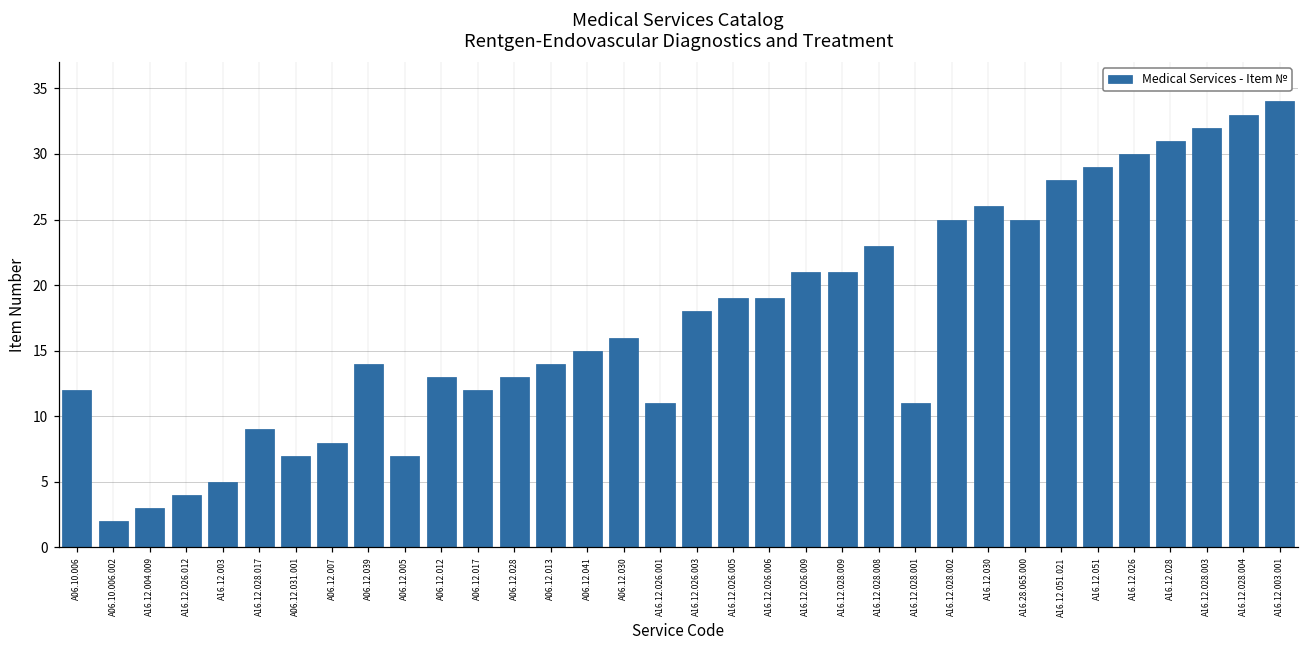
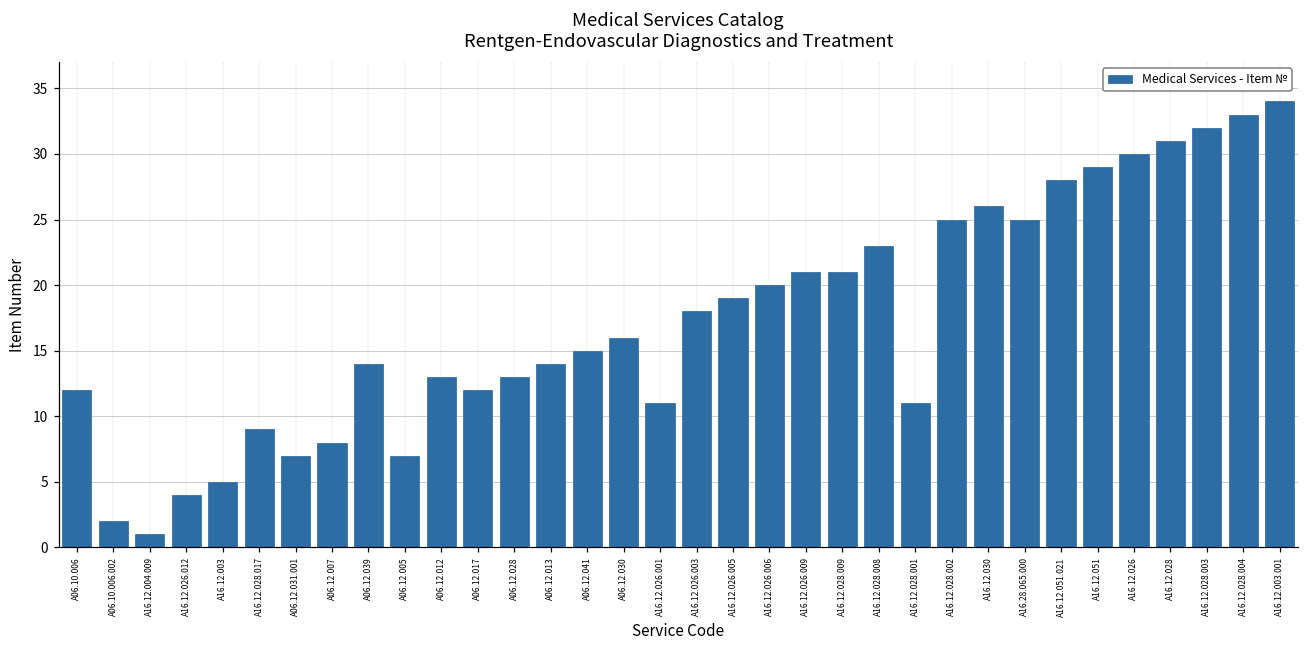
  {
    "A06.10.006": 12,
    "A06.10.006.002": 2,
-   "A16.12.004.009": 3,
+   "A16.12.004.009": 1,
    "A16.12.026.012": 4,
    "A16.12.003": 5,
    "A16.12.028.017": 9,
    "A06.12.031.001": 7,
    "A06.12.007": 8,
    "A06.12.039": 14,
    "A06.12.005": 7,
    "A06.12.012": 13,
    "A06.12.017": 12,
    "A06.12.028": 13,
    "A06.12.013": 14,
    "A06.12.041": 15,
    "A06.12.030": 16,
    "A16.12.026.001": 11,
    "A16.12.026.003": 18,
    "A16.12.026.005": 19,
-   "A16.12.026.006": 19,
+   "A16.12.026.006": 20,
    "A16.12.026.009": 21,
    "A16.12.028.009": 21,
    "A16.12.028.008": 23,
    "A16.12.028.001": 11,
    "A16.12.028.002": 25,
    "A16.12.030": 26,
    "A16.28.065.000": 25,
    "A16.12.051.021": 28,
    "A16.12.051": 29,
    "A16.12.026": 30,
    "A16.12.028": 31,
    "A16.12.028.003": 32,
    "A16.12.028.004": 33,
    "A16.12.003.001": 34
  }
